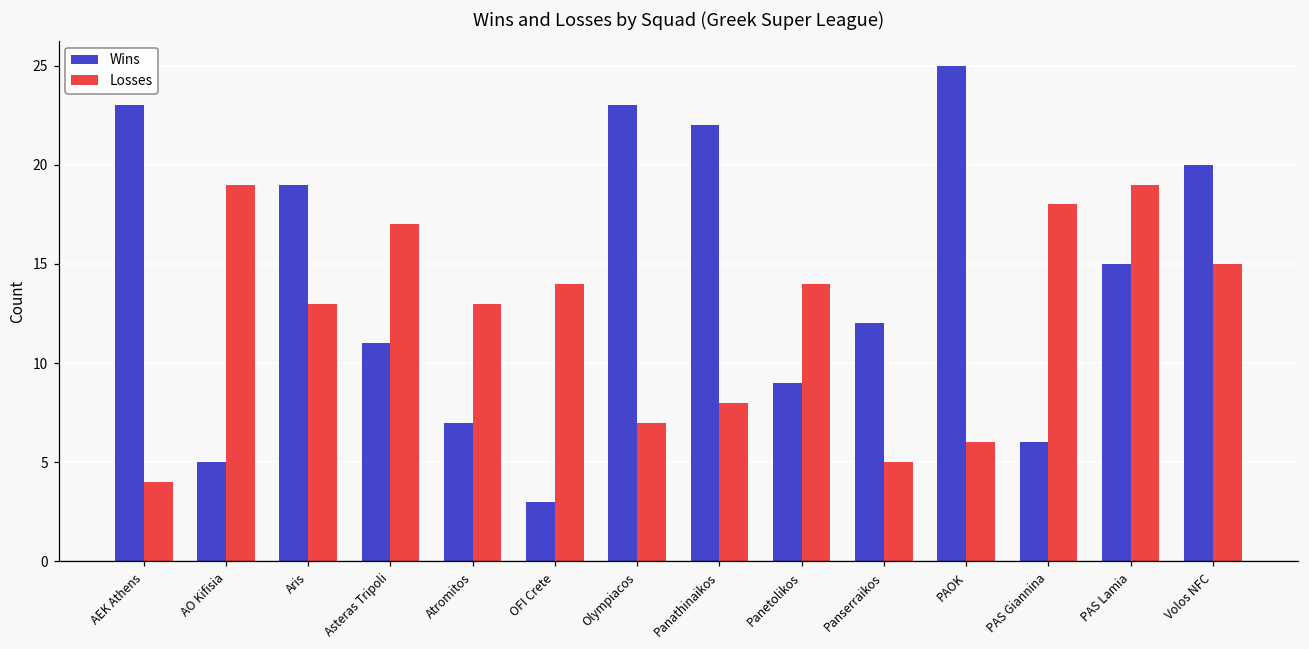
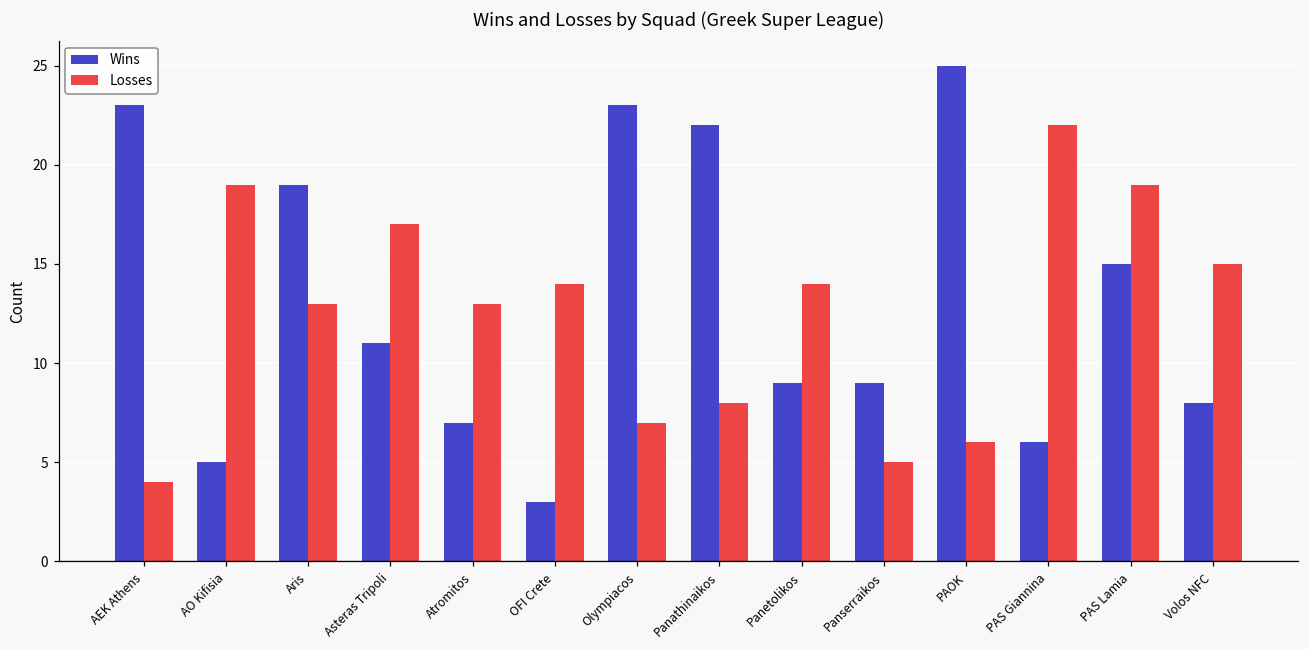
  {
    "Wins": {
      "AEK Athens": 23,
      "AO Kifisia": 5,
      "Aris": 19,
      "Asteras Tripoli": 11,
      "Atromitos": 7,
      "OFI Crete": 3,
      "Olympiacos": 23,
      "Panathinaikos": 22,
      "Panetolikos": 9,
-     "Panserraikos": 12,
+     "Panserraikos": 9,
      "PAOK": 25,
      "PAS Giannina": 6,
      "PAS Lamia": 15,
-     "Volos NFC": 20
+     "Volos NFC": 8
    },
    "Losses": {
      "AEK Athens": 4,
      "AO Kifisia": 19,
      "Aris": 13,
      "Asteras Tripoli": 17,
      "Atromitos": 13,
      "OFI Crete": 14,
      "Olympiacos": 7,
      "Panathinaikos": 8,
      "Panetolikos": 14,
      "Panserraikos": 5,
      "PAOK": 6,
-     "PAS Giannina": 18,
+     "PAS Giannina": 22,
      "PAS Lamia": 19,
      "Volos NFC": 15
    }
  }
